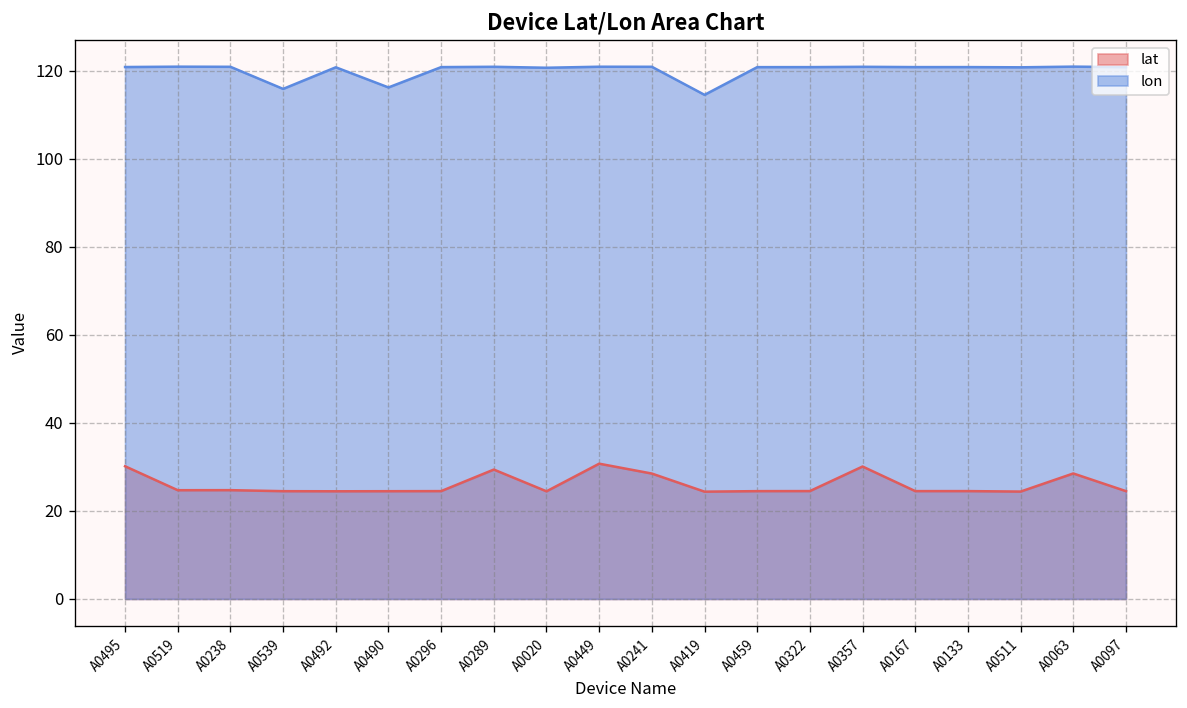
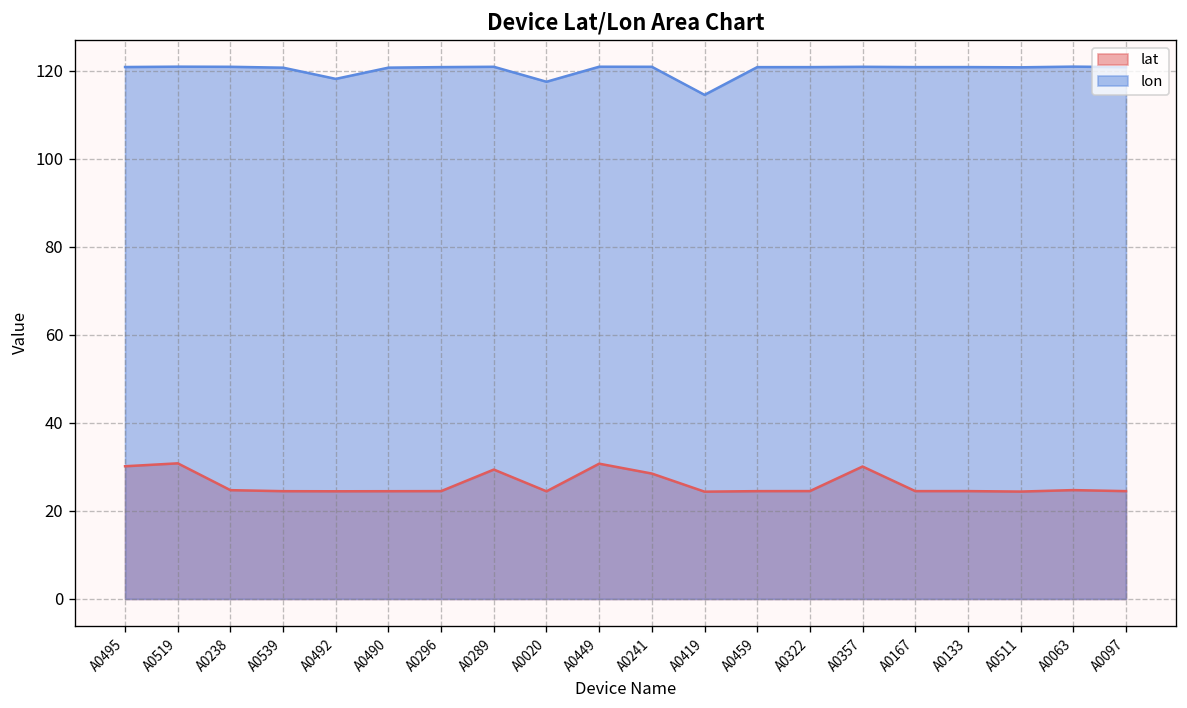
  {
    "lat": {
      "A0495": 30,
-     "A0519": 25,
+     "A0519": 31,
      "A0238": 25,
      "A0539": 24,
      "A0492": 24,
      "A0490": 24,
      "A0296": 24,
      "A0289": 29,
      "A0020": 24,
      "A0449": 31,
      "A0241": 28,
      "A0419": 24,
      "A0459": 24,
      "A0322": 24,
      "A0357": 30,
      "A0167": 24,
      "A0133": 24,
      "A0511": 24,
-     "A0063": 28,
+     "A0063": 25,
      "A0097": 24
    },
    "lon": {
      "A0495": 121,
      "A0519": 121,
      "A0238": 121,
-     "A0539": 116,
-     "A0492": 121,
-     "A0490": 116,
+     "A0539": 121,
+     "A0492": 118,
+     "A0490": 121,
      "A0296": 121,
      "A0289": 121,
-     "A0020": 121,
+     "A0020": 117,
      "A0449": 121,
      "A0241": 121,
      "A0419": 114,
      "A0459": 121,
      "A0322": 121,
      "A0357": 121,
      "A0167": 121,
      "A0133": 121,
      "A0511": 121,
      "A0063": 121
    }
  }
